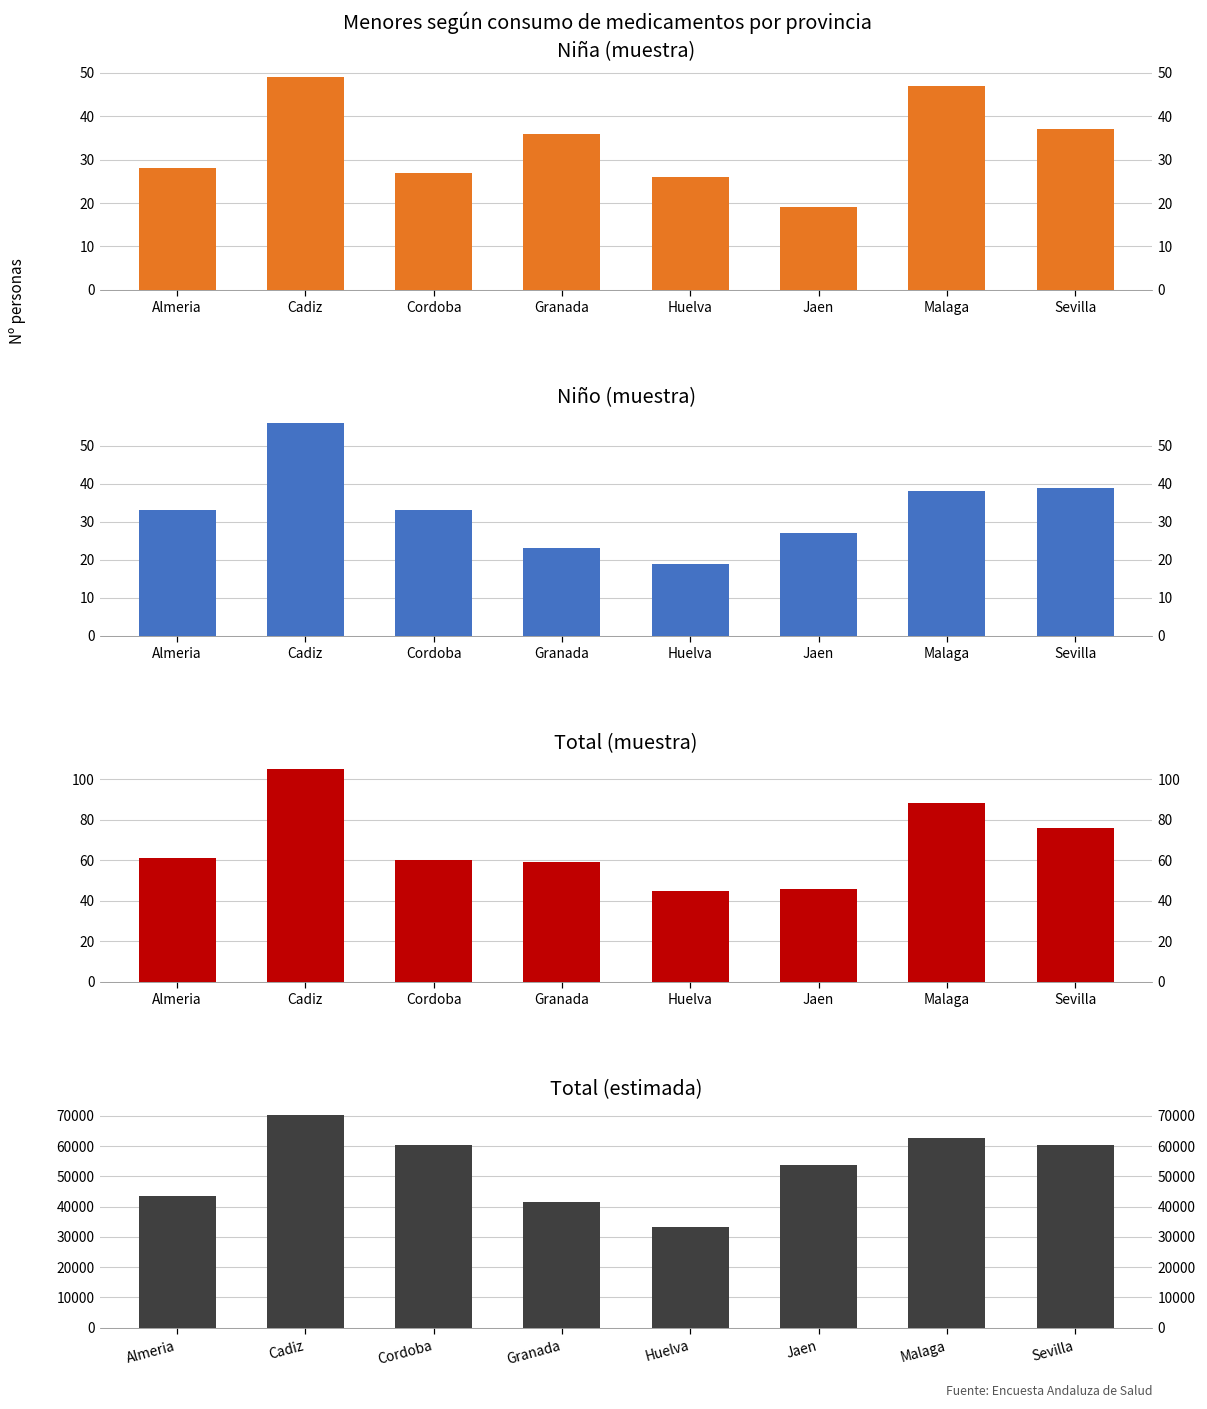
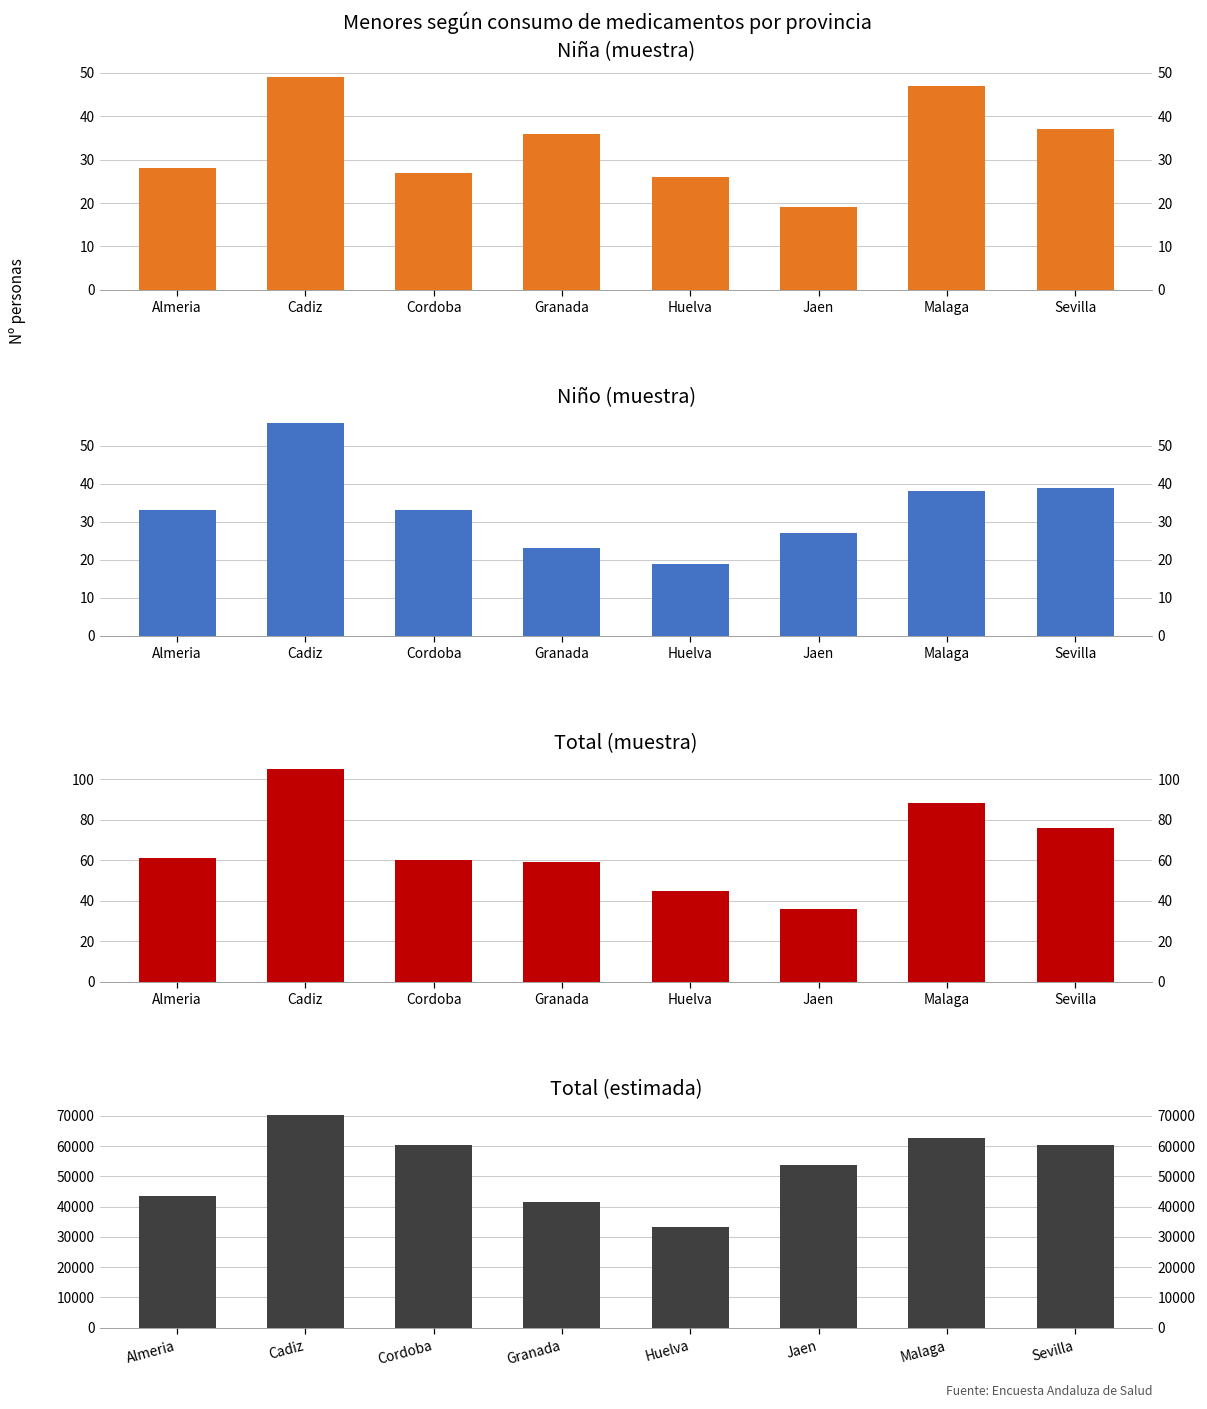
  {
    "Niña (muestra)": {
      "Almeria": 28,
      "Cadiz": 49,
      "Cordoba": 27,
      "Granada": 36,
      "Huelva": 26,
      "Jaen": 19,
      "Malaga": 47,
      "Sevilla": 37
    },
    "Niño (muestra)": {
      "Almeria": 33,
      "Cadiz": 56,
      "Cordoba": 33,
      "Granada": 23,
      "Huelva": 19,
      "Jaen": 27,
      "Malaga": 38,
      "Sevilla": 39
    },
    "Total (muestra)": {
      "Almeria": 61,
      "Cadiz": 105,
      "Cordoba": 60,
      "Granada": 59,
      "Huelva": 45,
-     "Jaen": 46,
+     "Jaen": 36,
      "Malaga": 88,
      "Sevilla": 76
    },
    "Total (estimada)": {
      "Almeria": 44000,
      "Cadiz": 70000,
      "Cordoba": 60000,
      "Granada": 42000,
      "Huelva": 33000,
      "Jaen": 54000,
      "Malaga": 63000,
      "Sevilla": 60000
    }
  }
